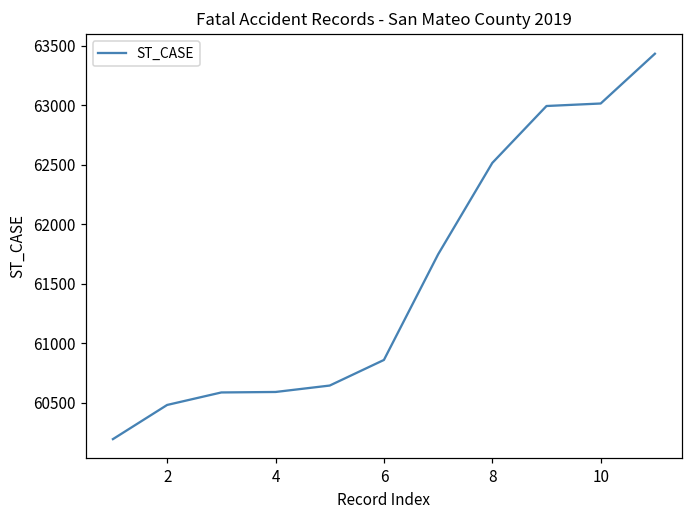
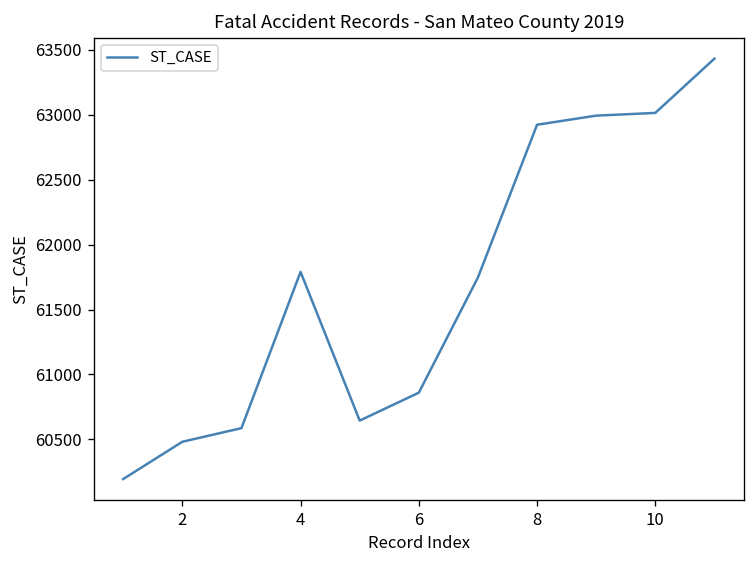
  {
    "2": 60480,
-   "4": 60590,
+   "4": 61790,
    "6": 60860,
-   "8": 62520,
+   "8": 62920,
    "10": 63010
  }
